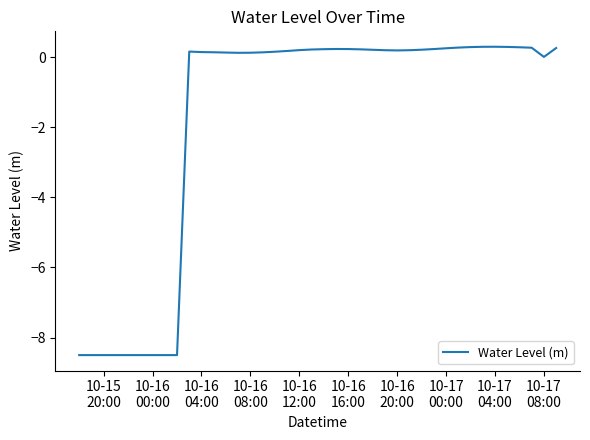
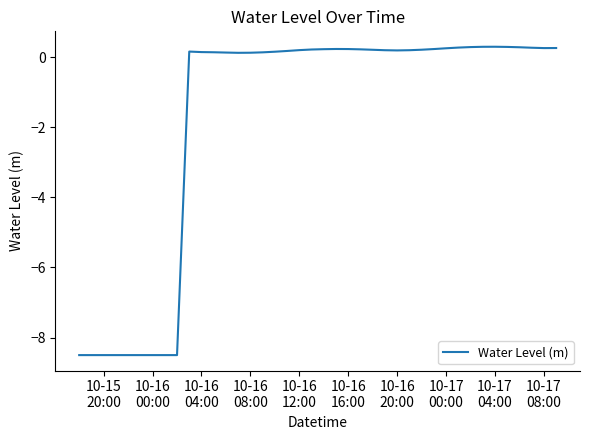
  {
    "10-15 20:00": -8.5,
    "10-16 00:00": -8.5,
    "10-16 04:00": 0.1,
    "10-16 08:00": 0.1,
    "10-16 12:00": 0.2,
    "10-16 16:00": 0.2,
    "10-16 20:00": 0.2,
    "10-17 00:00": 0.3,
    "10-17 04:00": 0.3,
-   "10-17 08:00": 0.0
+   "10-17 08:00": 0.3
  }
